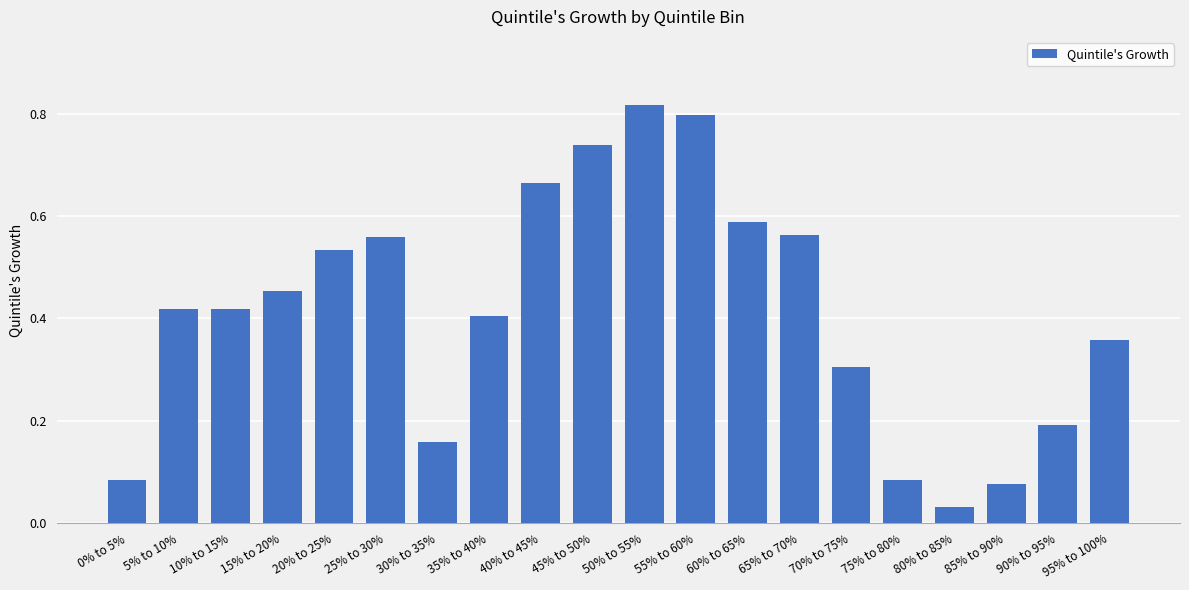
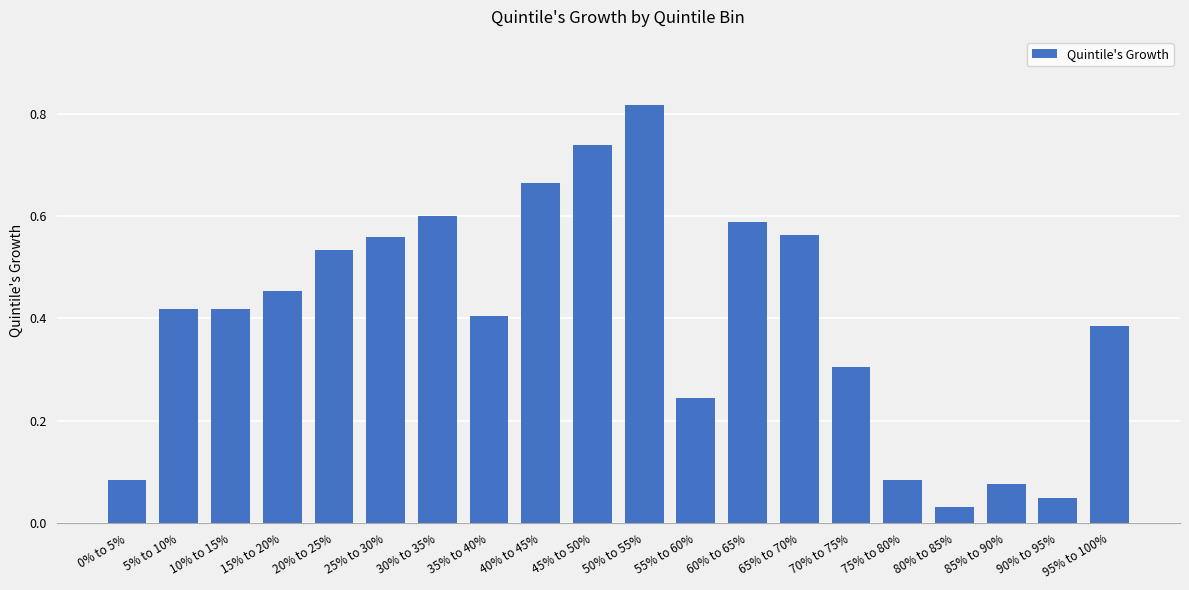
  {
    "0% to 5%": 0.08,
    "5% to 10%": 0.42,
    "10% to 15%": 0.42,
    "15% to 20%": 0.45,
    "20% to 25%": 0.53,
    "25% to 30%": 0.56,
-   "30% to 35%": 0.16,
+   "30% to 35%": 0.60,
    "35% to 40%": 0.41,
    "40% to 45%": 0.67,
    "45% to 50%": 0.74,
    "50% to 55%": 0.82,
-   "55% to 60%": 0.80,
+   "55% to 60%": 0.25,
    "60% to 65%": 0.59,
    "65% to 70%": 0.56,
    "70% to 75%": 0.30,
    "75% to 80%": 0.08,
    "80% to 85%": 0.03,
    "85% to 90%": 0.08,
-   "90% to 95%": 0.19,
-   "95% to 100%": 0.36
+   "90% to 95%": 0.05,
+   "95% to 100%": 0.39
  }
